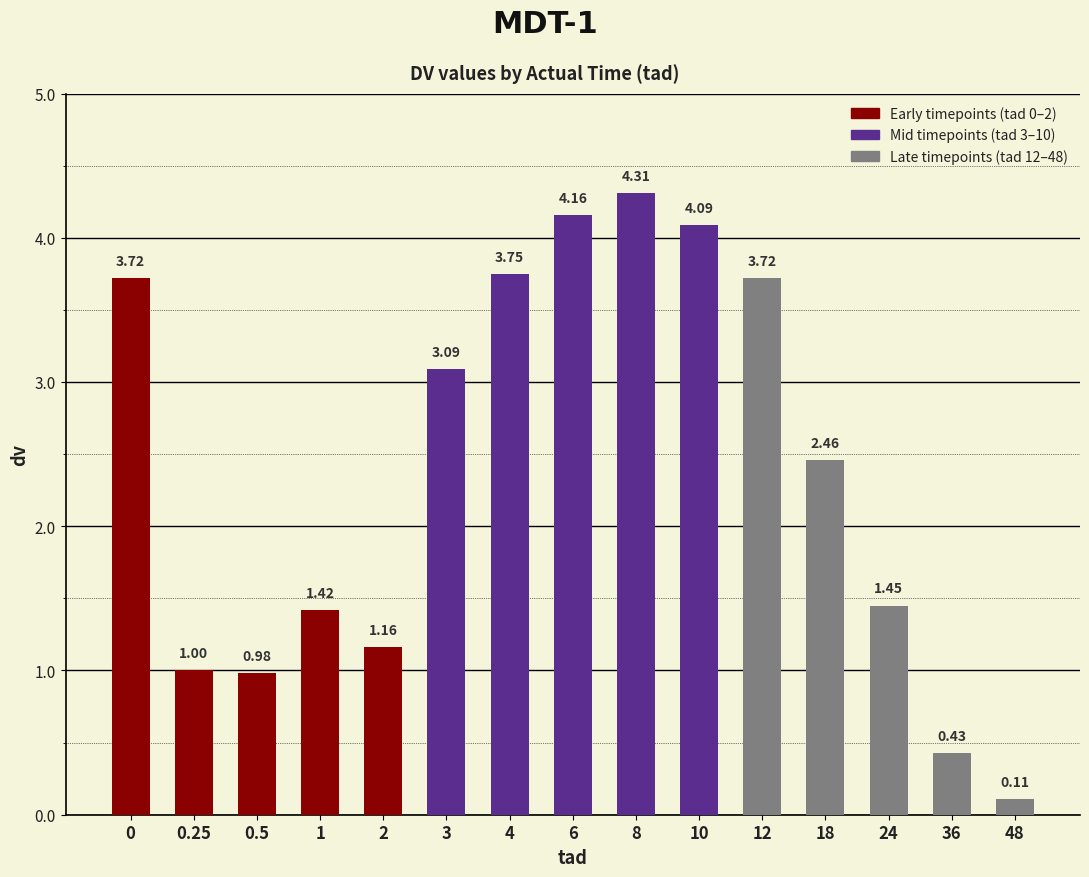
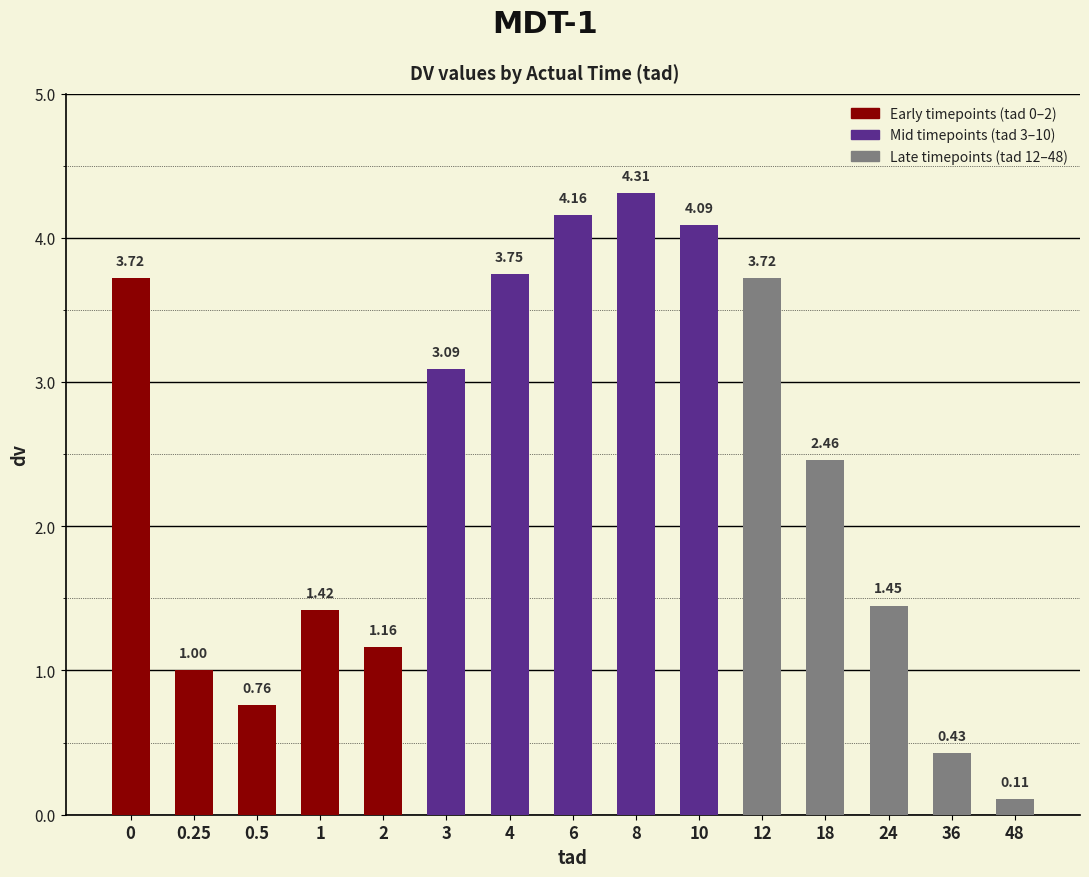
  {
    "0": 3.72,
    "0.25": 1.00,
-   "0.5": 0.98,
+   "0.5": 0.76,
    "1": 1.42,
    "2": 1.16,
    "3": 3.09,
    "4": 3.75,
    "6": 4.16,
    "8": 4.31,
    "10": 4.09,
    "12": 3.72,
    "18": 2.46,
    "24": 1.45,
    "36": 0.43,
    "48": 0.11
  }
